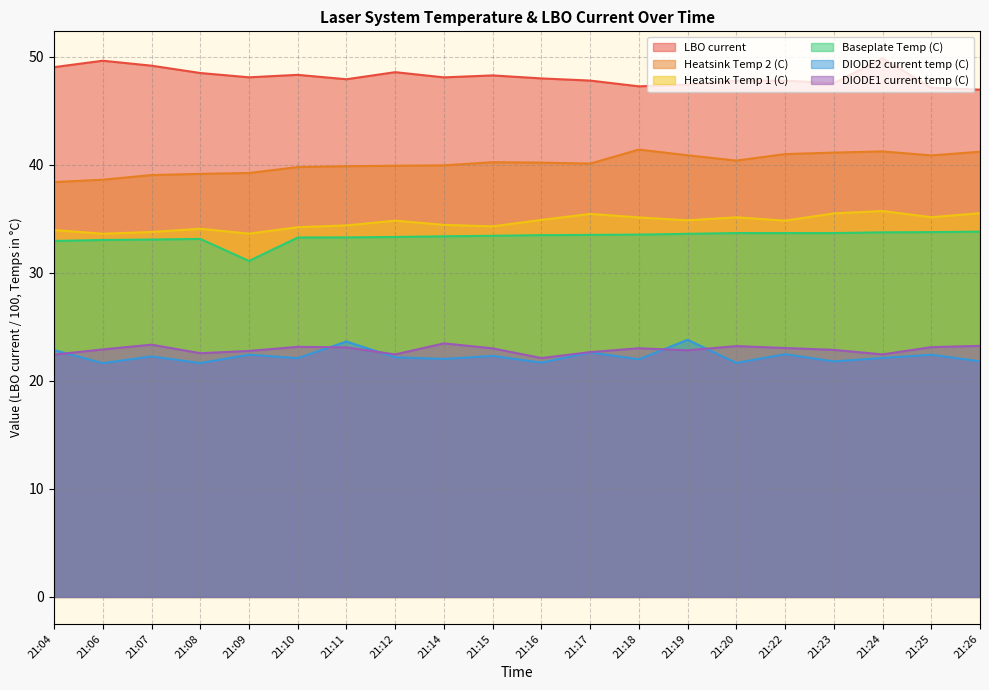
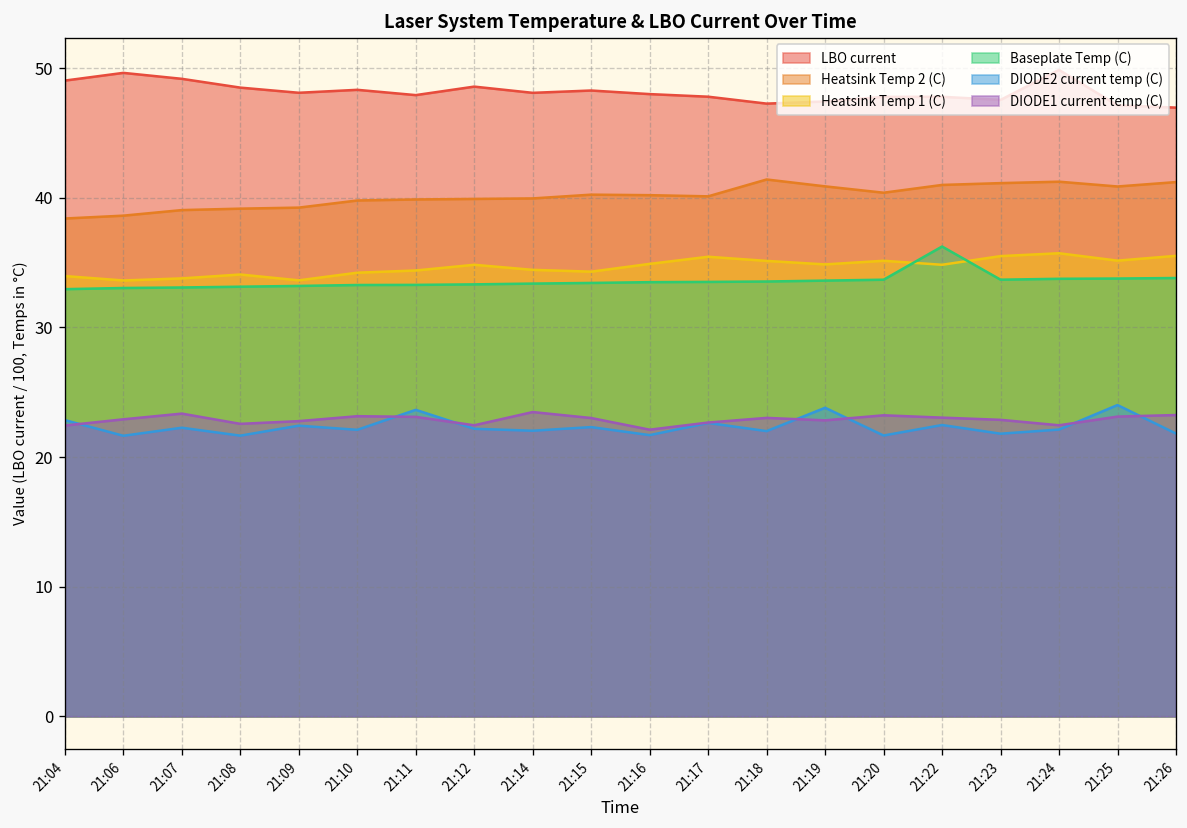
  {
    "Baseplate Temp (C)": {
      "21:04": 33.0,
      "21:06": 33.0,
      "21:07": 33.1,
      "21:08": 33.1,
-     "21:09": 31.1,
+     "21:09": 33.2,
      "21:10": 33.3,
      "21:11": 33.3,
      "21:12": 33.3,
      "21:14": 33.4,
      "21:15": 33.4,
      "21:16": 33.5,
      "21:17": 33.5,
      "21:18": 33.5,
      "21:19": 33.6,
      "21:20": 33.7,
-     "21:22": 33.7,
+     "21:22": 36.2,
      "21:23": 33.7,
      "21:24": 33.8,
      "21:25": 33.8,
      "21:26": 33.8
    },
    "DIODE2 current temp (C)": {
      "21:04": 22.9,
      "21:06": 21.6,
      "21:07": 22.3,
      "21:08": 21.7,
      "21:09": 22.4,
      "21:10": 22.1,
      "21:11": 23.6,
      "21:12": 22.2,
      "21:14": 22.0,
      "21:15": 22.3,
      "21:16": 21.7,
      "21:18": 22.0,
      "21:19": 23.8,
      "21:20": 21.7,
      "21:22": 22.5,
      "21:23": 21.8,
      "21:24": 22.1,
-     "21:25": 22.4,
+     "21:25": 24.0,
      "21:26": 21.8
    },
    "DIODE1 current temp (C)": {
      "21:04": 22.4,
      "21:06": 22.9,
      "21:07": 23.4,
      "21:08": 22.6,
      "21:09": 22.8,
      "21:10": 23.2,
      "21:11": 23.1,
      "21:12": 22.5,
      "21:14": 23.5,
      "21:15": 23.0,
      "21:16": 22.1,
      "21:18": 23.0,
      "21:19": 22.8,
      "21:20": 23.2,
      "21:22": 23.0,
      "21:23": 22.9,
      "21:24": 22.5,
      "21:25": 23.1,
      "21:26": 23.2
    }
  }
